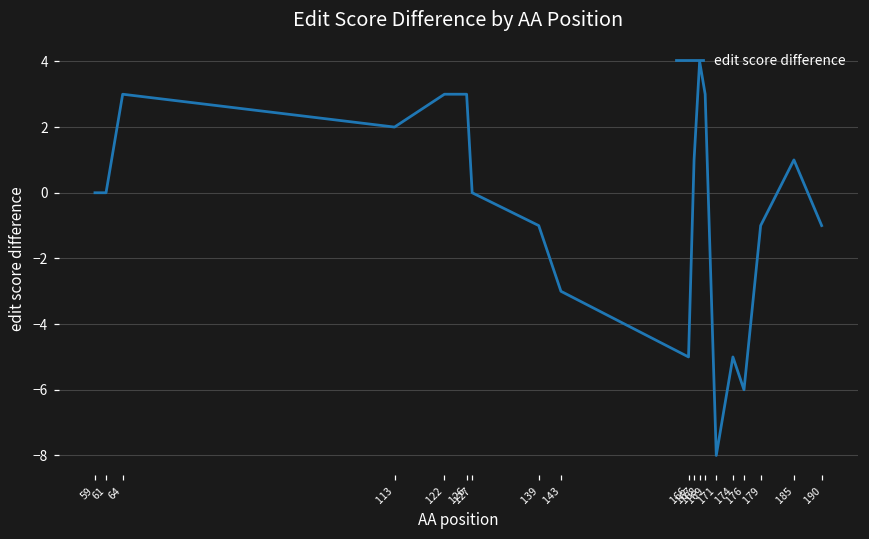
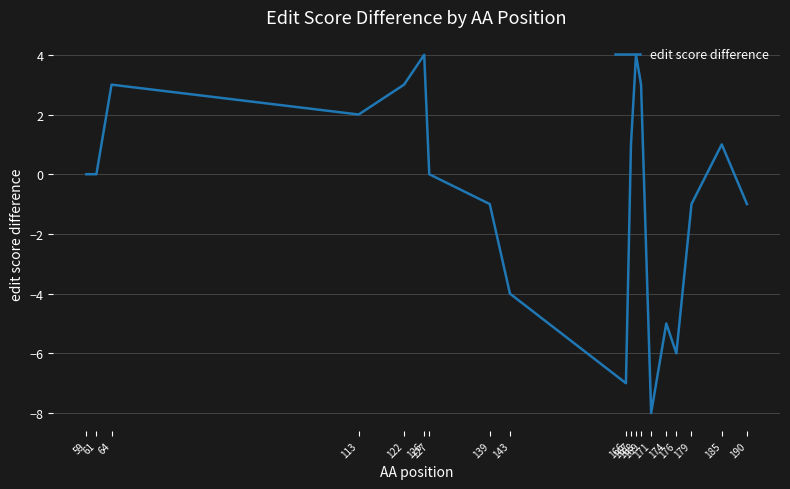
  {
    "59": 0,
    "61": 0,
    "64": 3,
    "113": 2,
    "122": 3,
-   "126": 3,
+   "126": 4,
    "127": 0,
    "139": -1,
-   "143": -3,
-   "166": -5,
+   "143": -4,
+   "166": -7,
    "167": 1,
    "168": 4,
    "169": 3,
    "171": -8,
    "174": -5,
    "176": -6,
    "179": -1,
    "185": 1,
    "190": -1
  }
